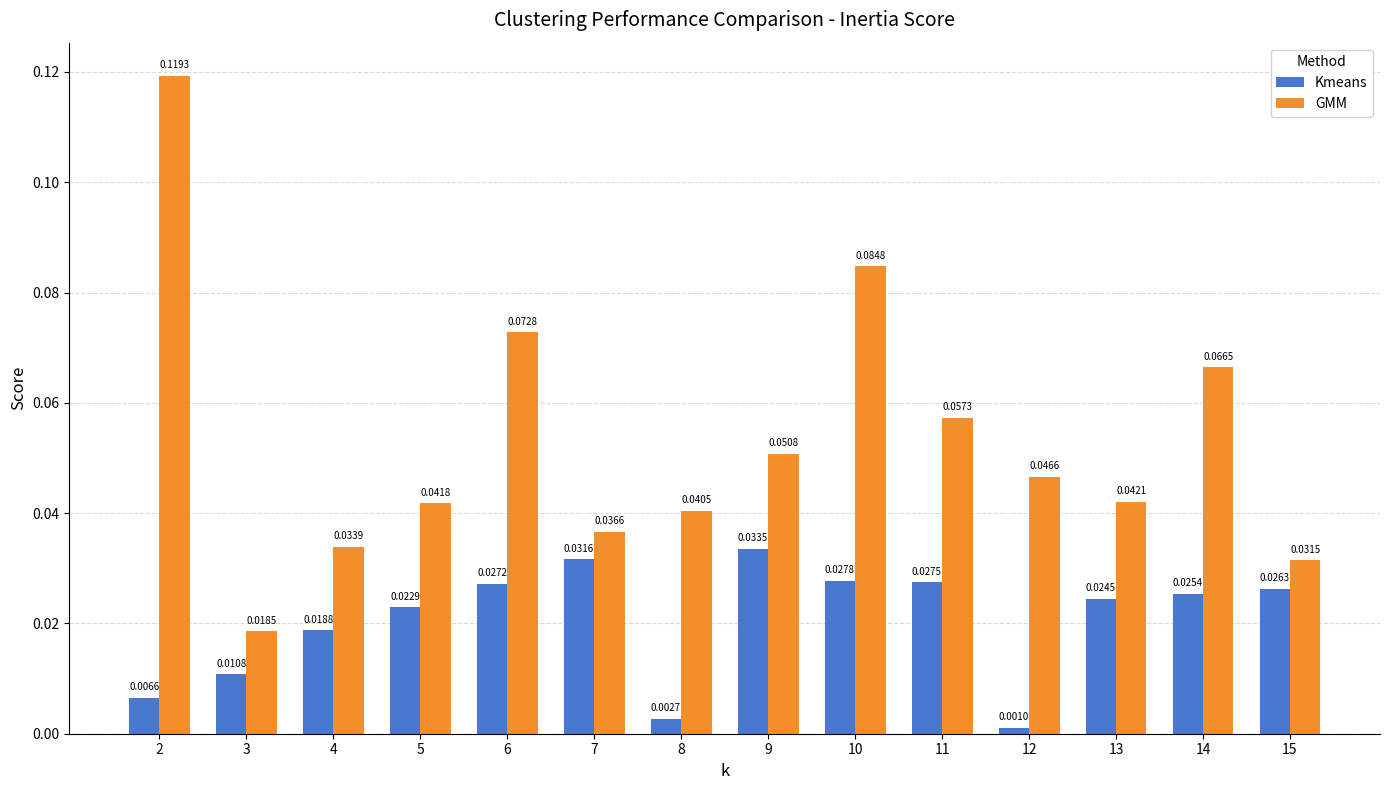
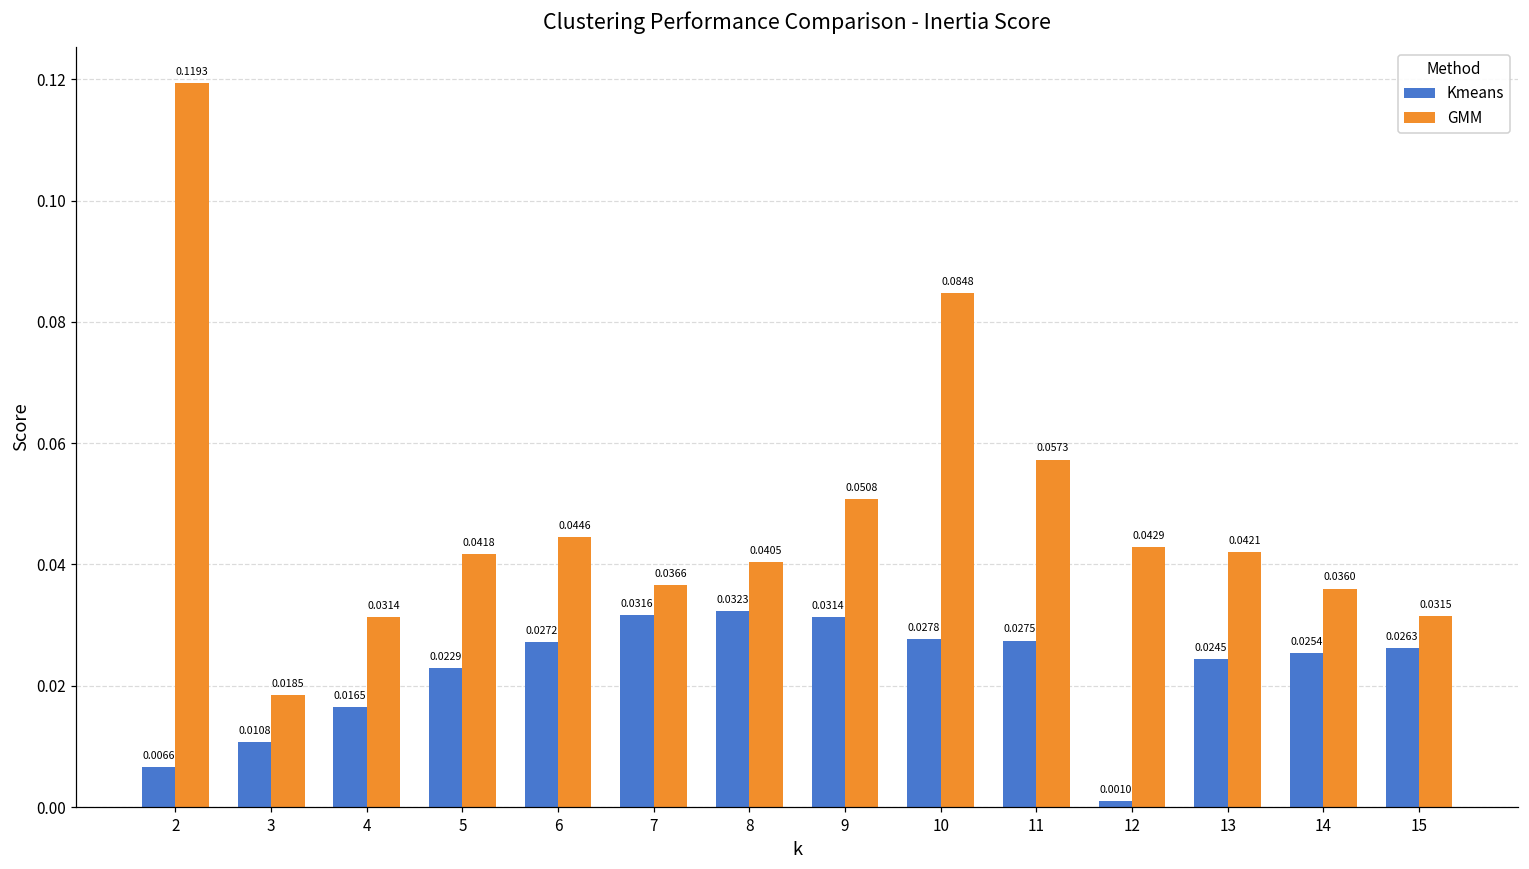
  {
    "Kmeans": {
      "2": 0.0066,
      "3": 0.0108,
-     "4": 0.0188,
+     "4": 0.0165,
      "5": 0.0229,
      "6": 0.0272,
      "7": 0.0316,
-     "8": 0.0027,
-     "9": 0.0335,
+     "8": 0.0323,
+     "9": 0.0314,
      "10": 0.0278,
      "11": 0.0275,
      "12": 0.0010,
      "13": 0.0245,
      "14": 0.0254,
      "15": 0.0263
    },
    "GMM": {
      "2": 0.1193,
      "3": 0.0185,
-     "4": 0.0339,
+     "4": 0.0314,
      "5": 0.0418,
-     "6": 0.0728,
+     "6": 0.0446,
      "7": 0.0366,
      "8": 0.0405,
      "9": 0.0508,
      "10": 0.0848,
      "11": 0.0573,
-     "12": 0.0466,
+     "12": 0.0429,
      "13": 0.0421,
-     "14": 0.0665,
+     "14": 0.0360,
      "15": 0.0315
    }
  }
